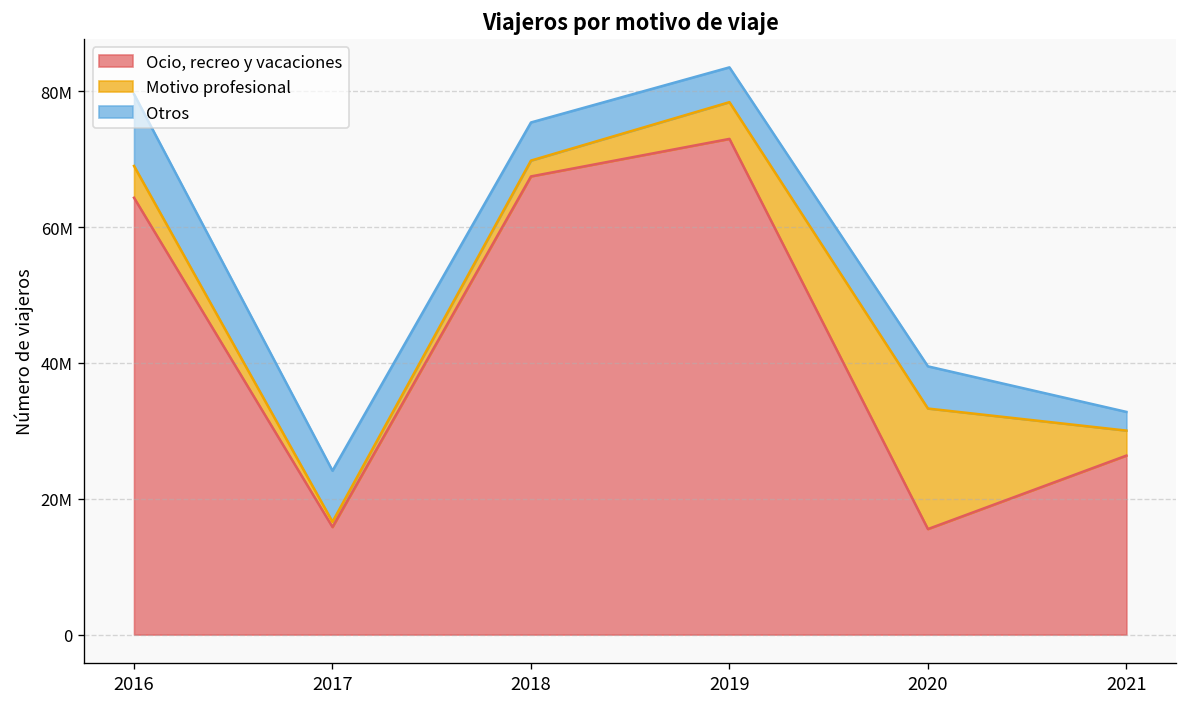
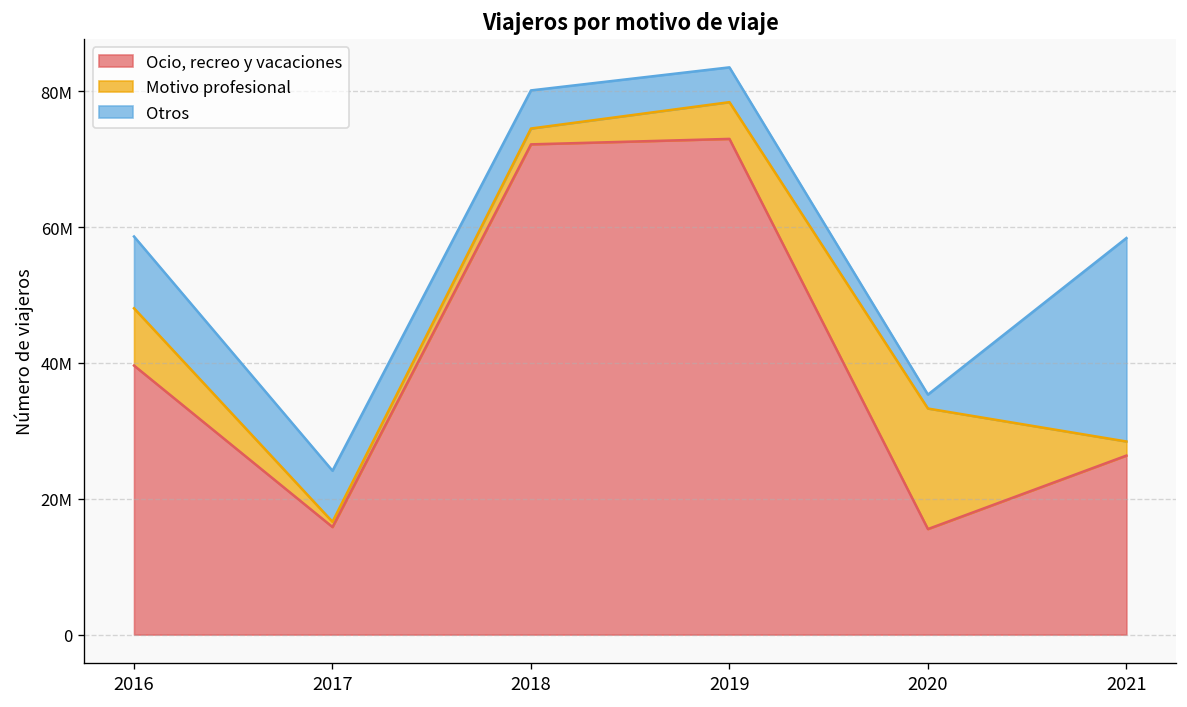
  {
    "Ocio, recreo y vacaciones": {
-     "2016": 64000000,
+     "2016": 40000000,
      "2017": 16000000,
-     "2018": 67000000,
+     "2018": 72000000,
      "2019": 73000000,
      "2020": 16000000,
      "2021": 26000000
    },
    "Motivo profesional": {
-     "2016": 5000000,
+     "2016": 8000000,
      "2017": 1000000,
      "2018": 2000000,
      "2019": 5000000,
      "2020": 18000000,
-     "2021": 4000000
+     "2021": 2000000
    },
    "Otros": {
      "2017": 8000000,
      "2018": 6000000,
      "2019": 5000000,
-     "2020": 6000000,
-     "2021": 3000000
+     "2020": 2000000,
+     "2021": 30000000
    }
  }
